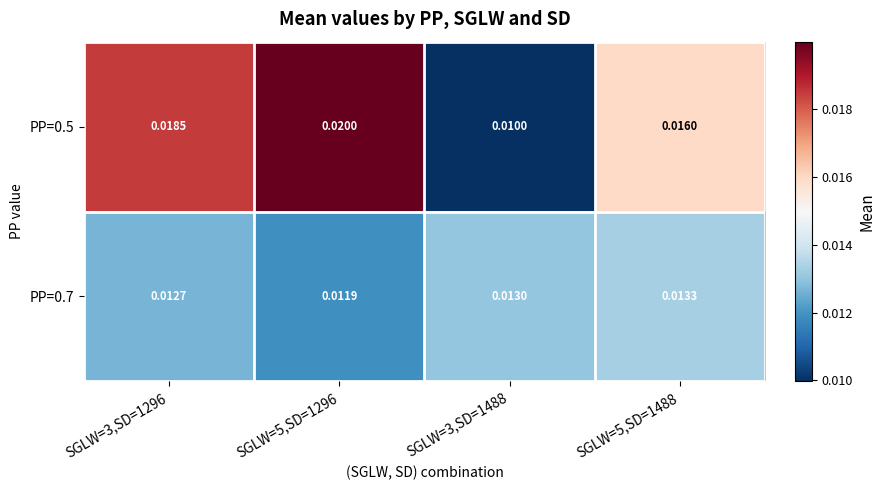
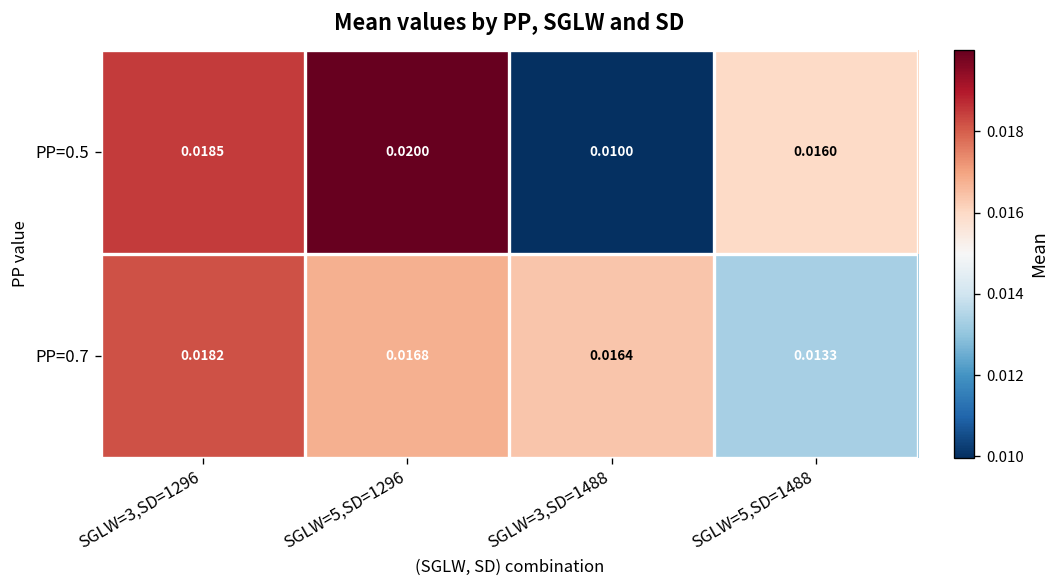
  {
    "PP=0.5": {
      "SGLW=3,SD=1296": 0.0185,
      "SGLW=5,SD=1296": 0.0200,
      "SGLW=3,SD=1488": 0.0100,
      "SGLW=5,SD=1488": 0.0160
    },
    "PP=0.7": {
-     "SGLW=3,SD=1296": 0.0127,
-     "SGLW=5,SD=1296": 0.0119,
-     "SGLW=3,SD=1488": 0.0130,
+     "SGLW=3,SD=1296": 0.0182,
+     "SGLW=5,SD=1296": 0.0168,
+     "SGLW=3,SD=1488": 0.0164,
      "SGLW=5,SD=1488": 0.0133
    }
  }
